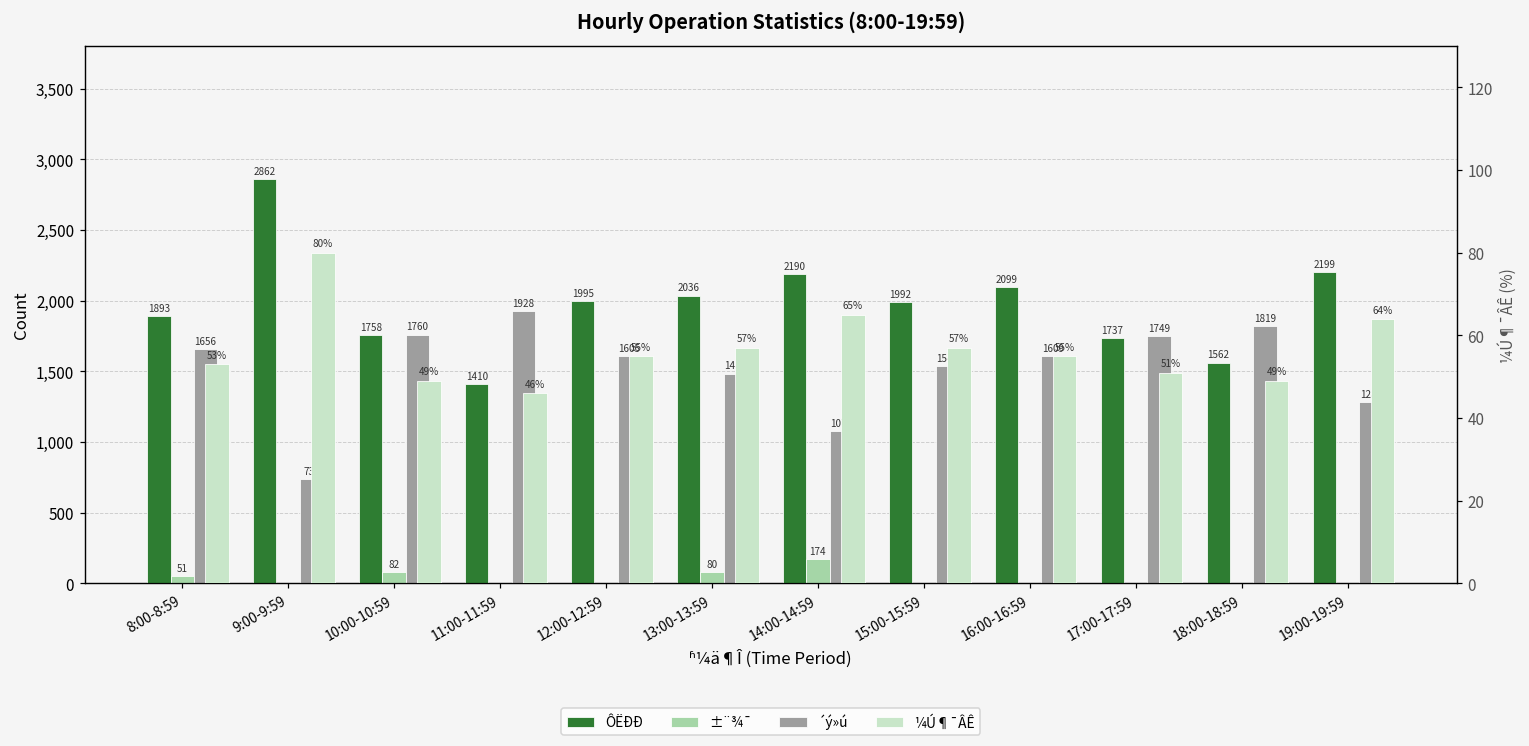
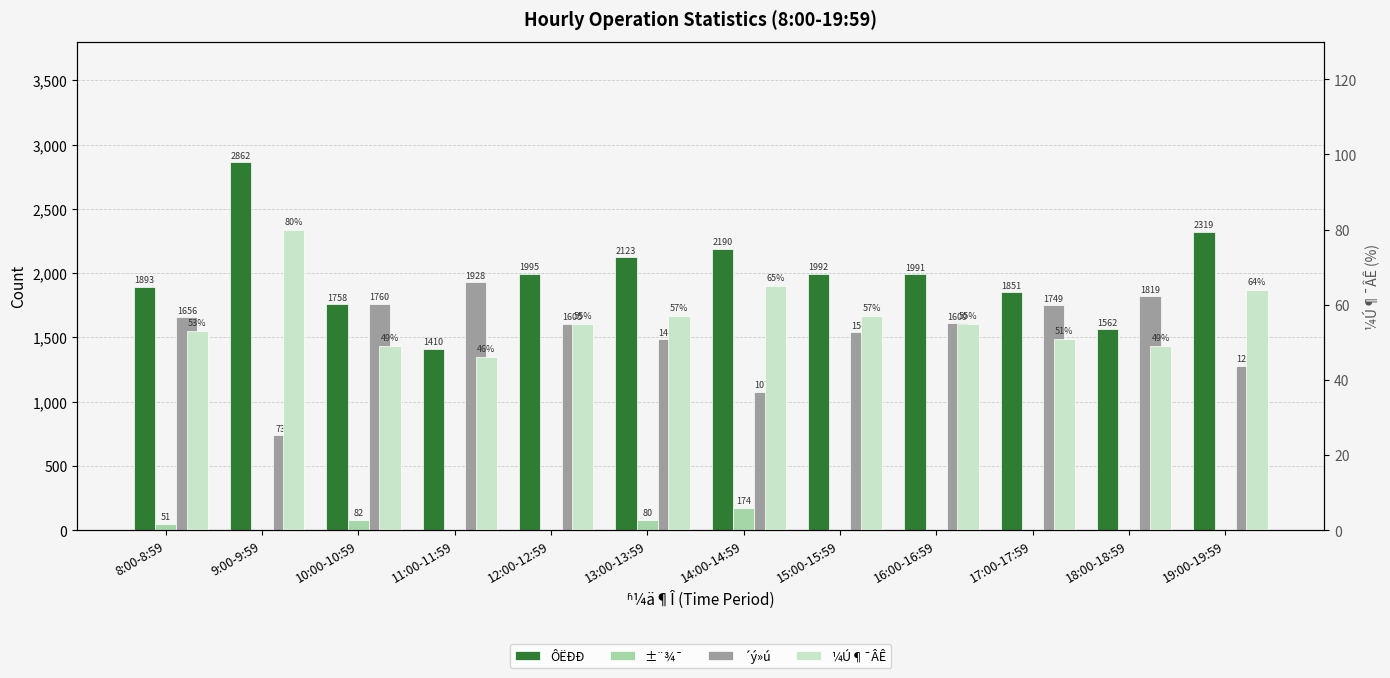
  {
    "ÔËÐÐ": {
      "8:00-8:59": 1893,
      "9:00-9:59": 2862,
      "10:00-10:59": 1758,
      "11:00-11:59": 1410,
      "12:00-12:59": 1995,
-     "13:00-13:59": 2036,
+     "13:00-13:59": 2123,
      "14:00-14:59": 2190,
      "15:00-15:59": 1992,
-     "16:00-16:59": 2099,
-     "17:00-17:59": 1737,
+     "16:00-16:59": 1991,
+     "17:00-17:59": 1851,
      "18:00-18:59": 1562,
-     "19:00-19:59": 2199
+     "19:00-19:59": 2319
    }
  }
